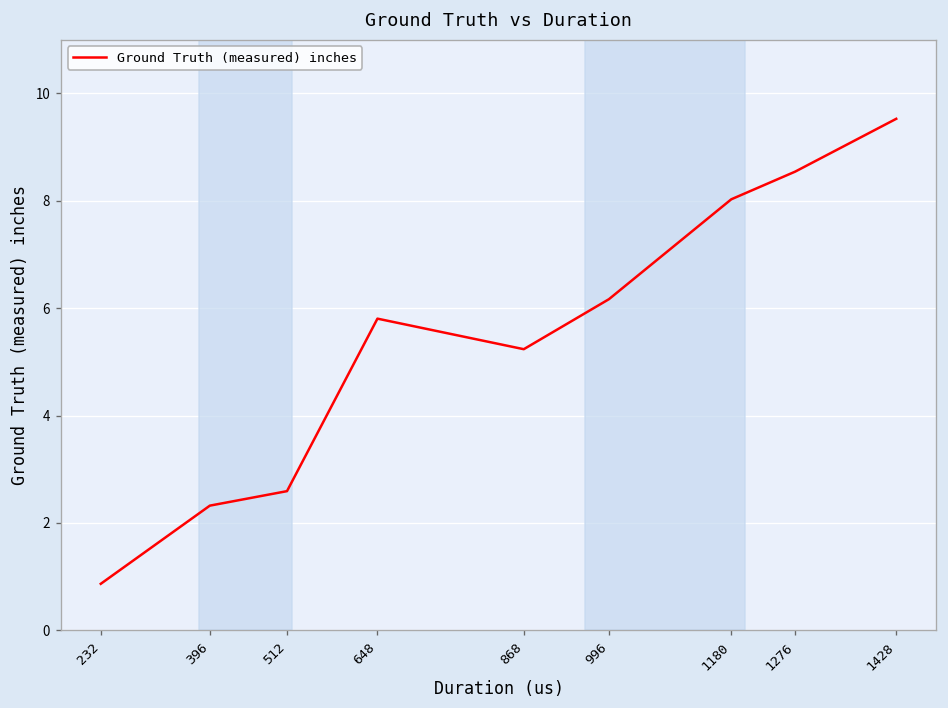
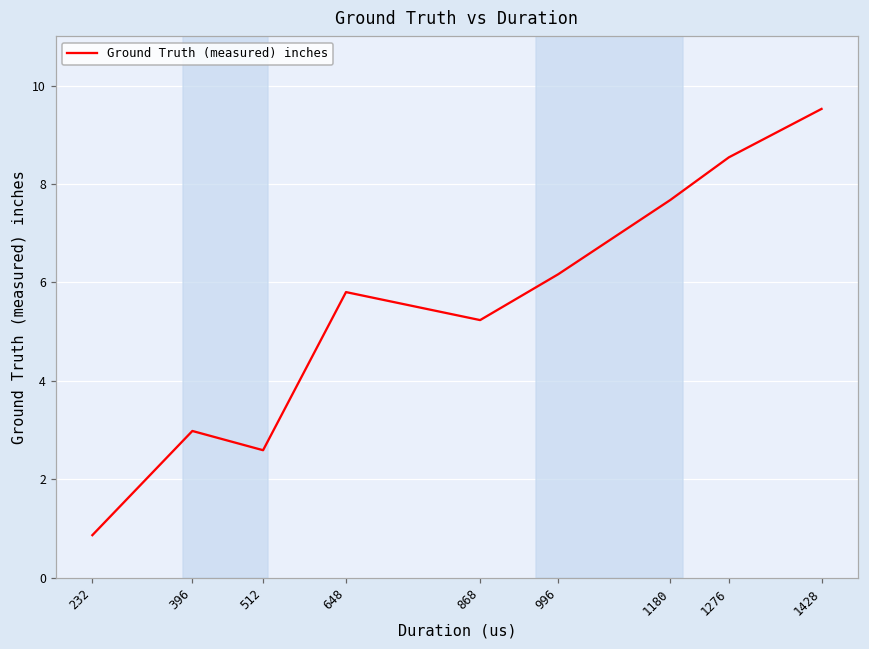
  {
    "232": 0.9,
-   "396": 2.3,
+   "396": 3.0,
    "512": 2.6,
    "648": 5.8,
    "868": 5.2,
    "996": 6.2,
-   "1180": 8.0,
+   "1180": 7.7,
    "1276": 8.5,
    "1428": 9.5
  }
